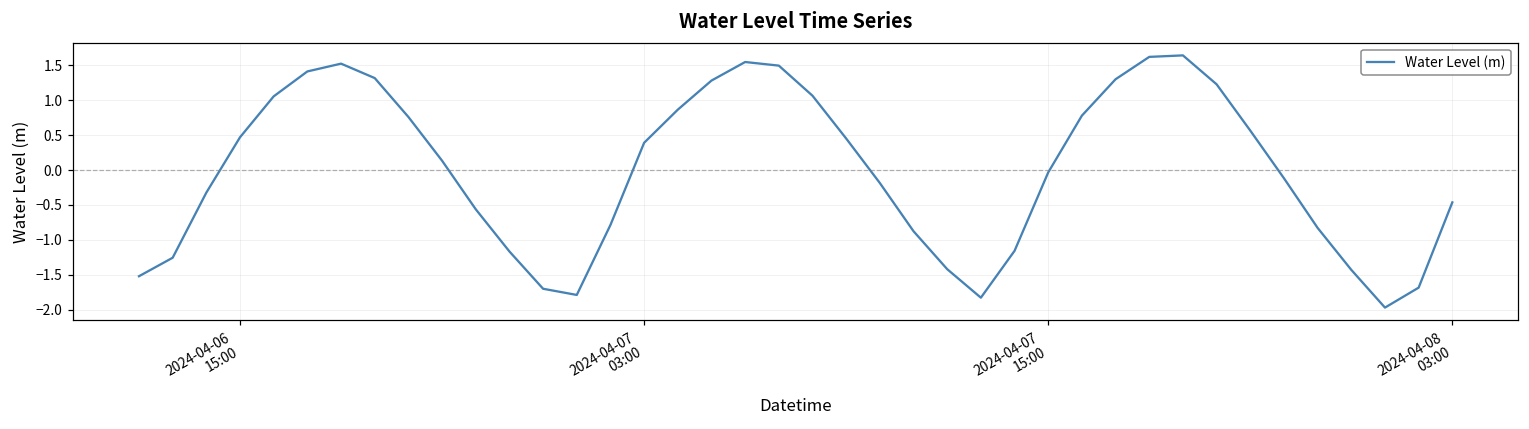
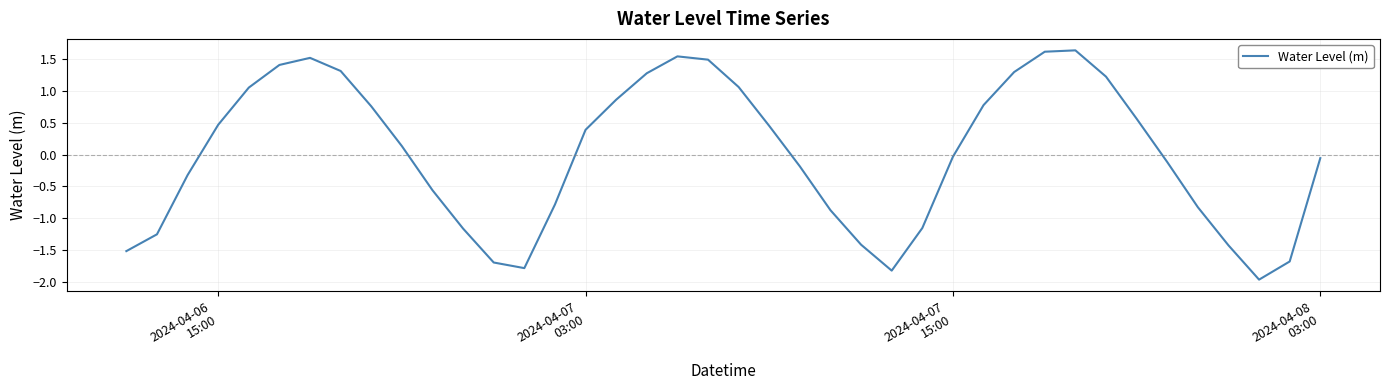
  {
    "2024-04-06 15:00": 0.5,
    "2024-04-07 03:00": 0.4,
    "2024-04-07 15:00": 0.0,
-   "2024-04-08 03:00": -0.5
+   "2024-04-08 03:00": -0.1
  }
